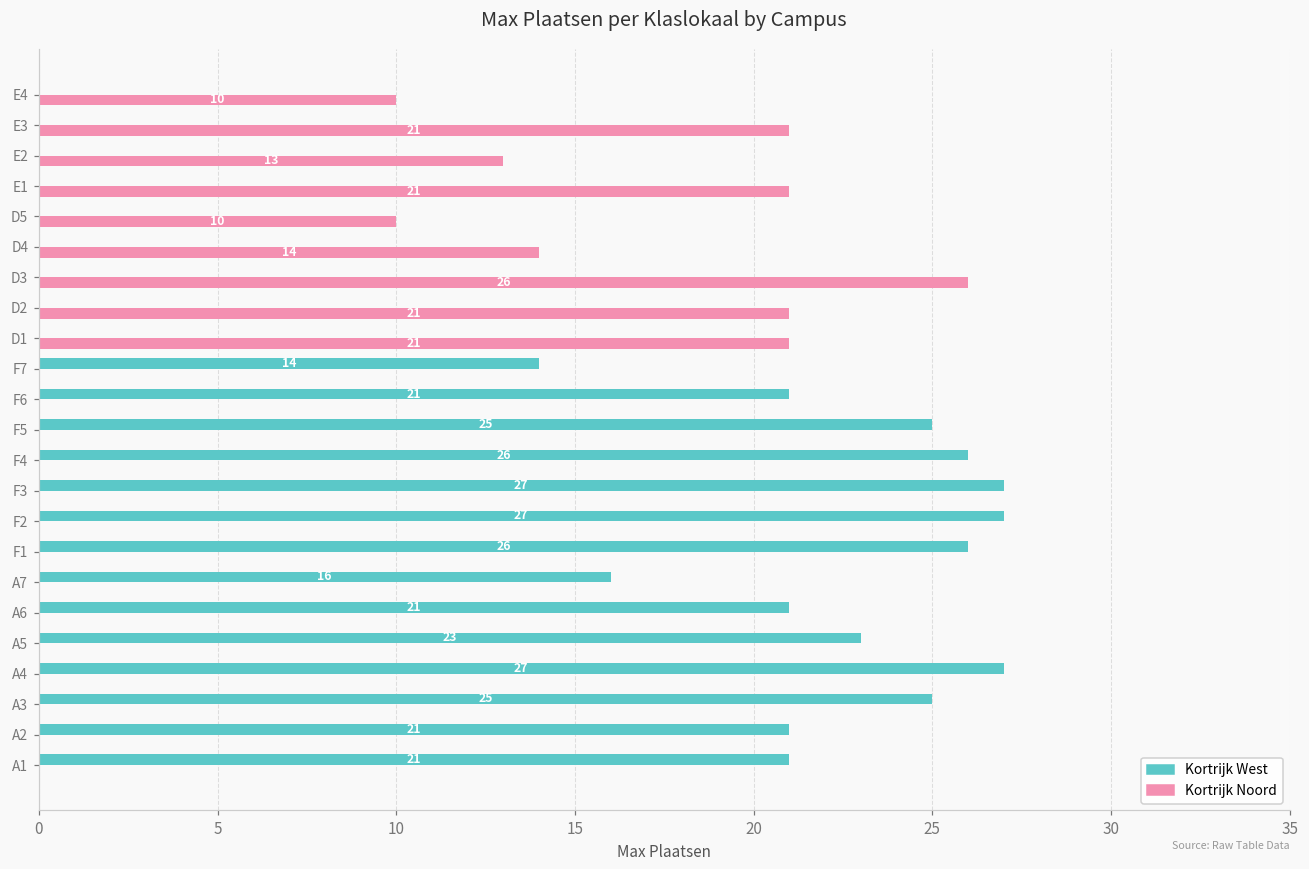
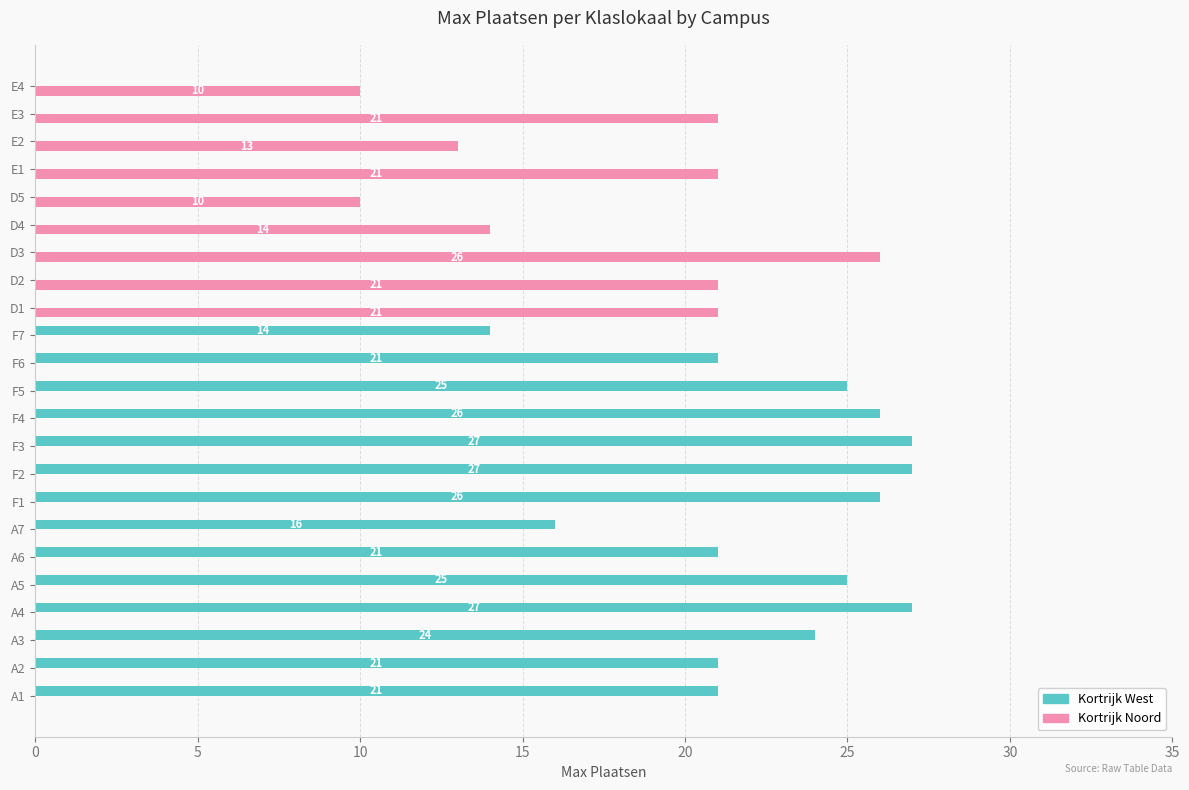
  {
    "Kortrijk West": {
      "F7": 14,
      "F6": 21,
      "F5": 25,
      "F3": 27,
      "F2": 27,
      "F1": 26,
      "A7": 16,
      "A6": 21,
-     "A5": 23,
+     "A5": 25,
      "A4": 27,
-     "A3": 25,
+     "A3": 24,
      "A2": 21,
      "A1": 21
    },
    "Kortrijk Noord": {
      "E4": 10,
      "E3": 21,
      "E2": 13,
      "E1": 21,
      "D5": 10,
      "D3": 26,
      "D2": 21,
      "D1": 21
    }
  }
